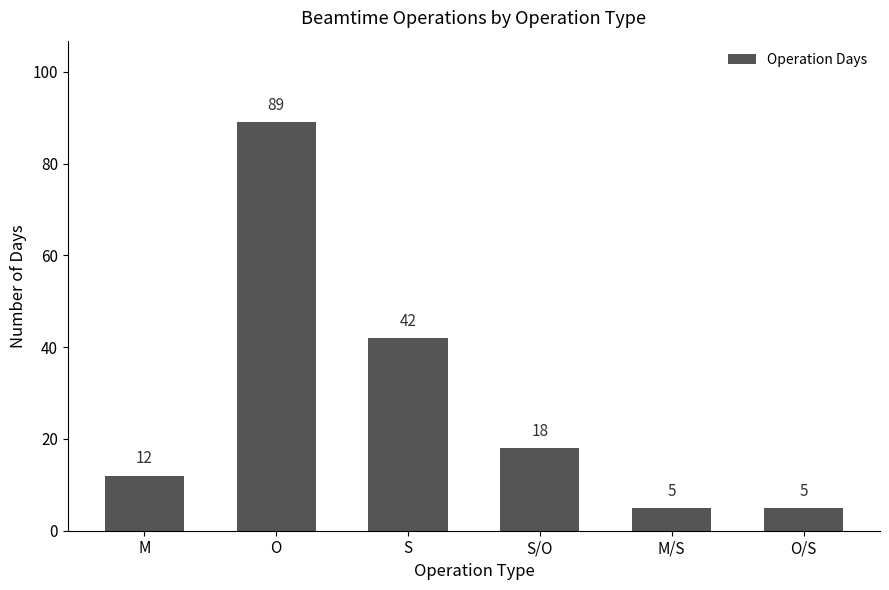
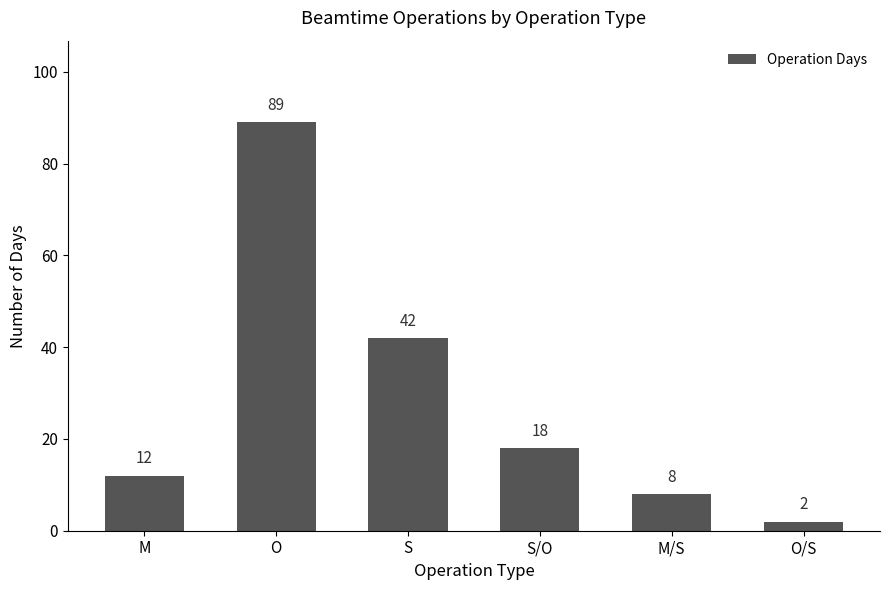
  {
    "M": 12,
    "O": 89,
    "S": 42,
    "S/O": 18,
-   "M/S": 5,
-   "O/S": 5
+   "M/S": 8,
+   "O/S": 2
  }
